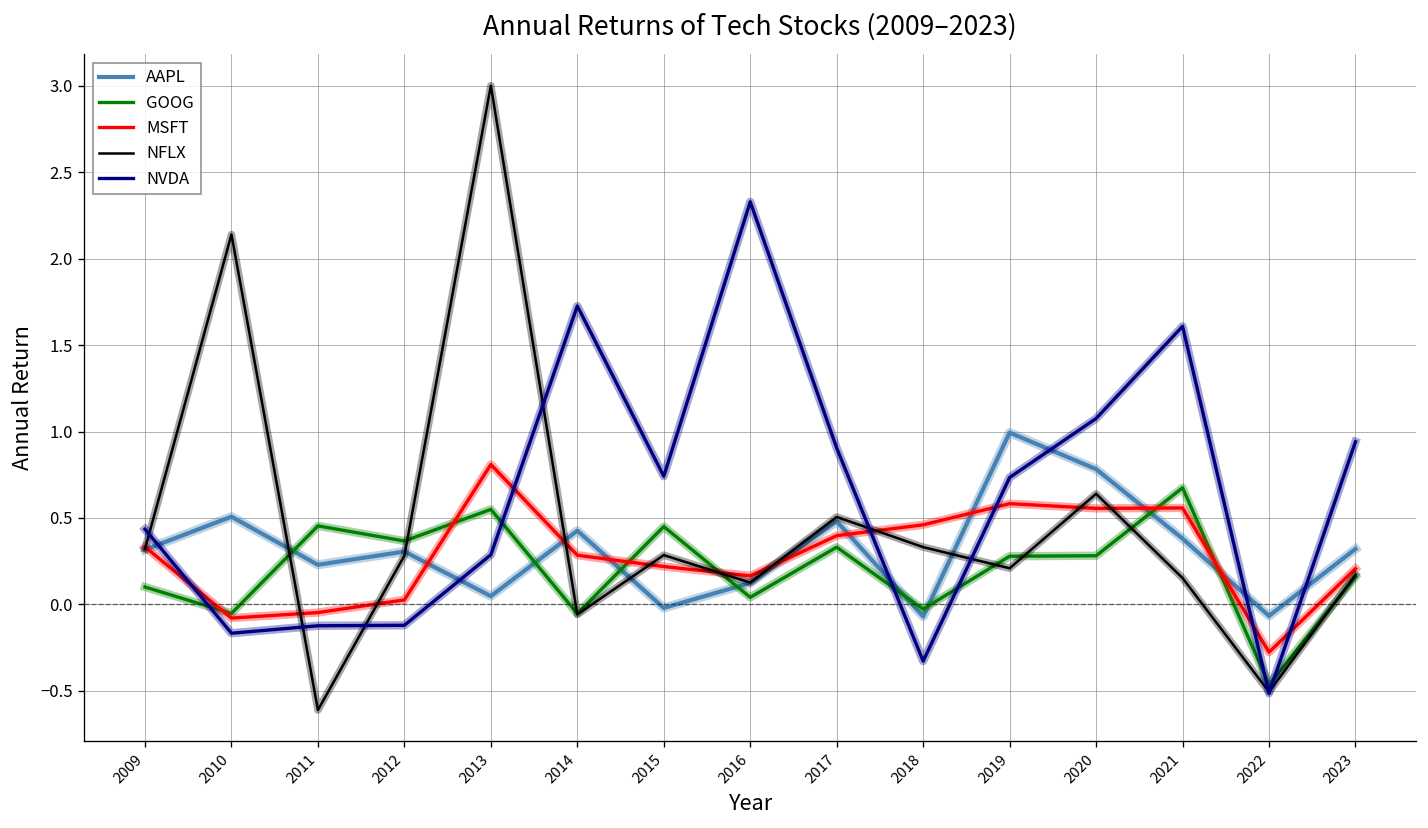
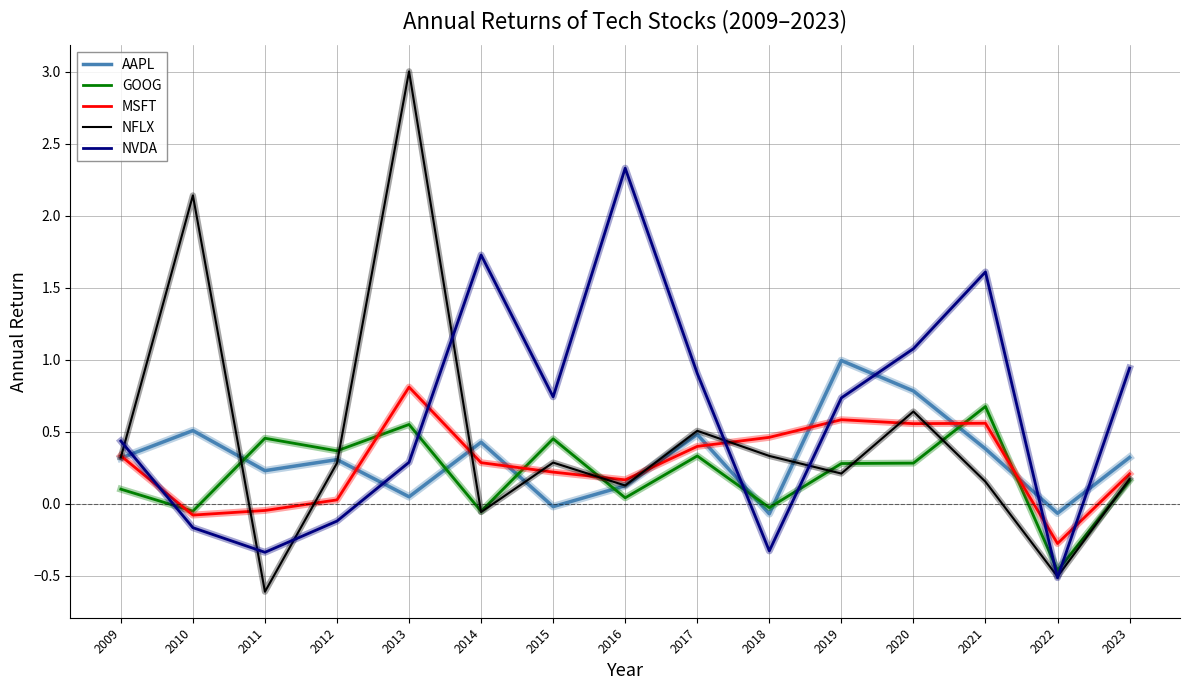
  {
    "AAPL": {
      "2010": 0.51,
      "2011": 0.23,
      "2012": 0.31,
      "2013": 0.05,
      "2014": 0.43,
      "2015": -0.02,
      "2017": 0.48,
      "2018": -0.07,
      "2019": 0.99,
      "2020": 0.78,
      "2021": 0.38,
      "2022": -0.07,
      "2023": 0.32
    },
    "GOOG": {
      "2009": 0.10,
      "2010": -0.05,
      "2011": 0.45,
      "2012": 0.37,
      "2013": 0.55,
      "2015": 0.45,
      "2016": 0.04,
      "2017": 0.33,
      "2018": -0.03,
      "2019": 0.28,
      "2020": 0.28,
      "2021": 0.67,
      "2022": -0.46
    },
    "MSFT": {
      "2010": -0.08,
      "2011": -0.05,
      "2012": 0.03,
      "2013": 0.81,
      "2014": 0.28,
      "2015": 0.22,
      "2016": 0.17,
      "2017": 0.40,
      "2018": 0.46,
      "2019": 0.58,
      "2020": 0.56,
      "2021": 0.56,
      "2022": -0.28,
      "2023": 0.21
    },
    "NFLX": {
      "2010": 2.14,
      "2011": -0.61,
      "2012": 0.28,
      "2013": 3.00,
      "2015": 0.28,
      "2017": 0.51,
      "2018": 0.33,
      "2019": 0.21,
      "2020": 0.64,
      "2021": 0.15
    },
    "NVDA": {
      "2009": 0.43,
      "2010": -0.17,
-     "2011": -0.12,
+     "2011": -0.34,
      "2012": -0.12,
      "2013": 0.29,
      "2014": 1.73,
      "2015": 0.74,
      "2016": 2.33,
      "2017": 0.90,
      "2018": -0.33,
      "2019": 0.73,
      "2020": 1.08,
      "2021": 1.61,
      "2023": 0.94
    }
  }
